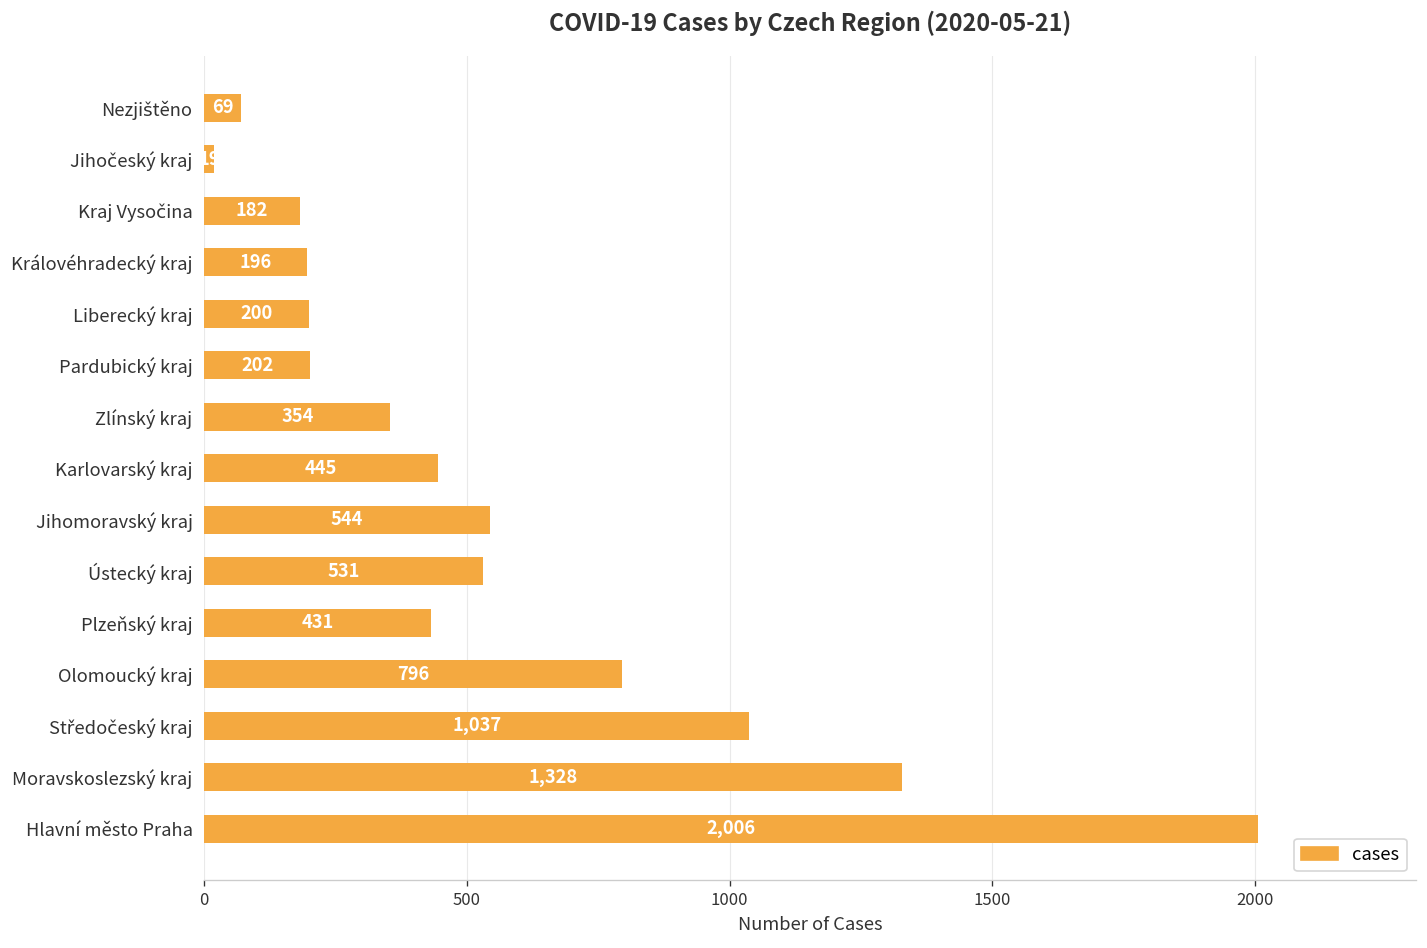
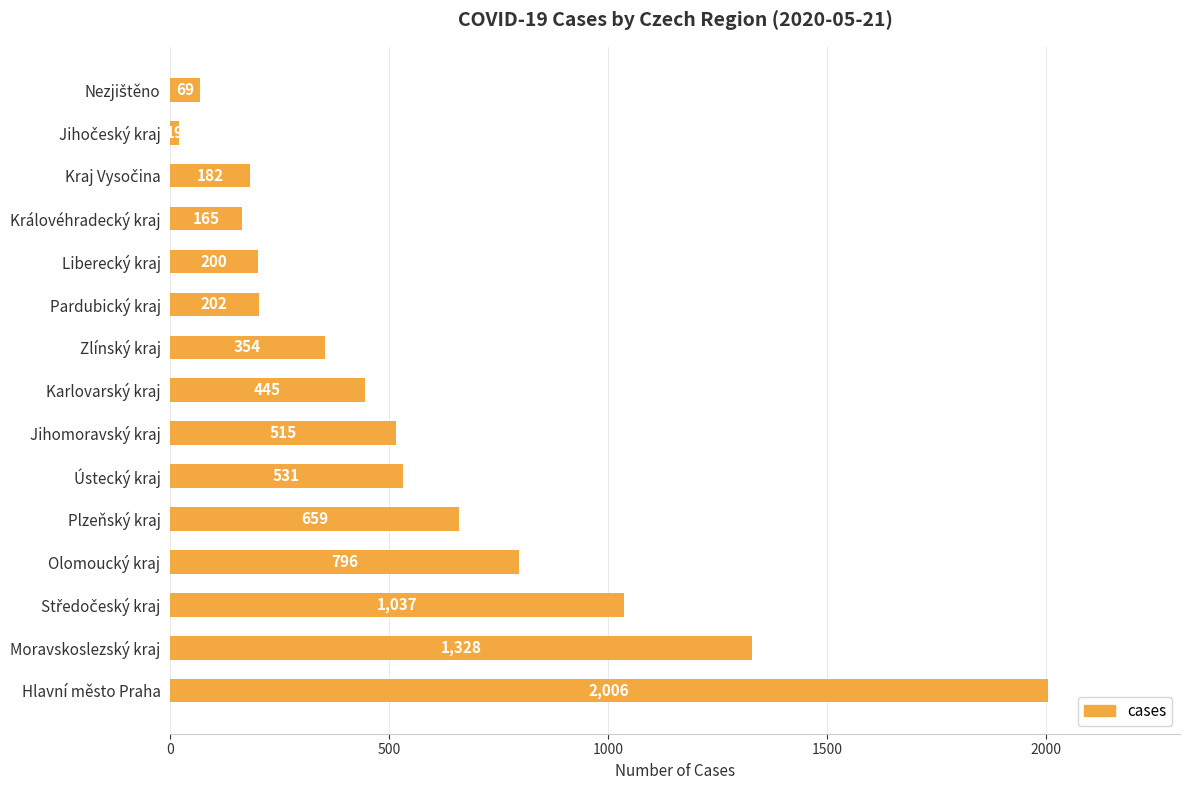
  {
    "Nezjištěno": "69",
    "Kraj Vysočina": "182",
-   "Královéhradecký kraj": "196",
+   "Královéhradecký kraj": "165",
    "Liberecký kraj": "200",
    "Pardubický kraj": "202",
    "Zlínský kraj": "354",
    "Karlovarský kraj": "445",
-   "Jihomoravský kraj": "544",
+   "Jihomoravský kraj": "515",
    "Ústecký kraj": "531",
-   "Plzeňský kraj": "431",
+   "Plzeňský kraj": "659",
    "Olomoucký kraj": "796",
    "Středočeský kraj": "1,037",
    "Moravskoslezský kraj": "1,328",
    "Hlavní město Praha": "2,006"
  }
